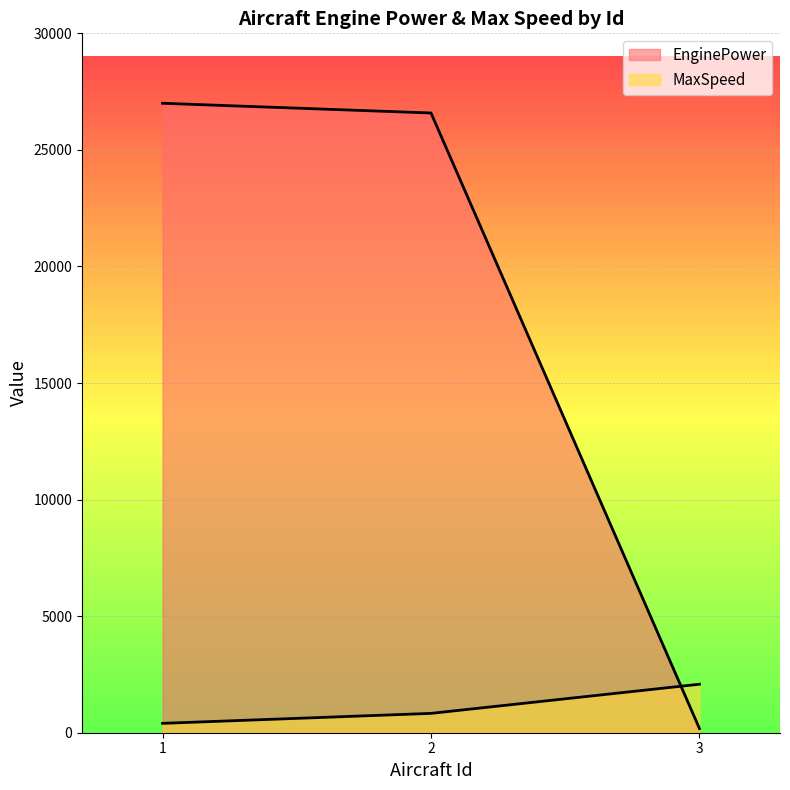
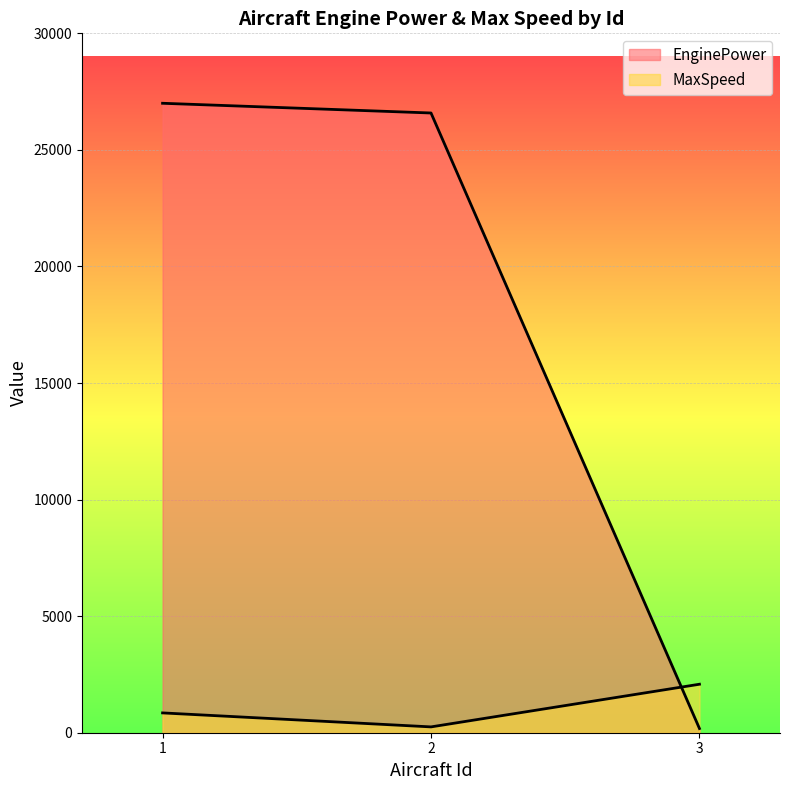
  {
    "EnginePower": {
      "1": 27000,
      "2": 26600,
      "3": 200
    },
    "MaxSpeed": {
-     "1": 400,
-     "2": 800,
+     "1": 900,
+     "2": 300,
      "3": 2100
    }
  }
